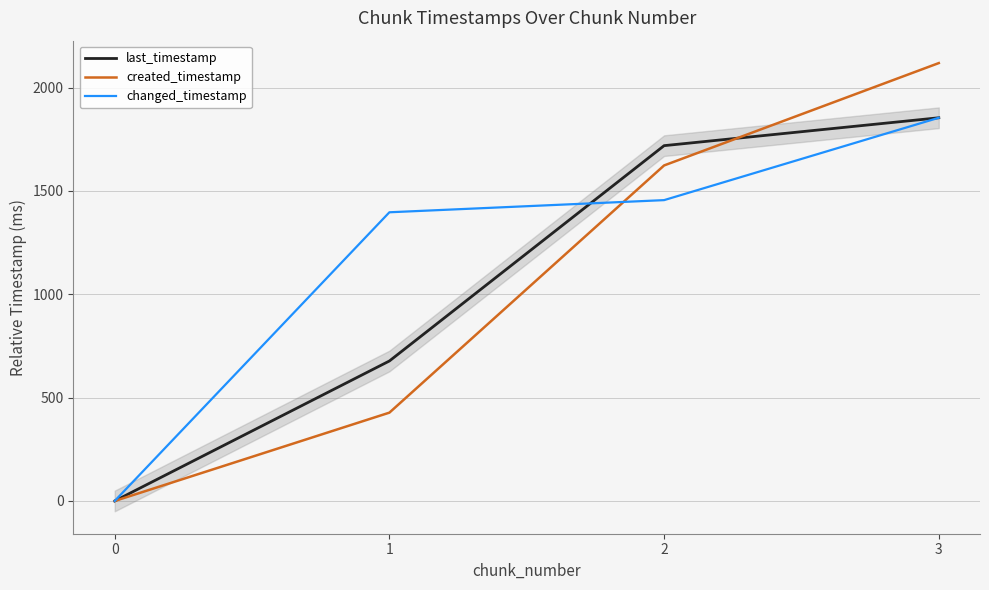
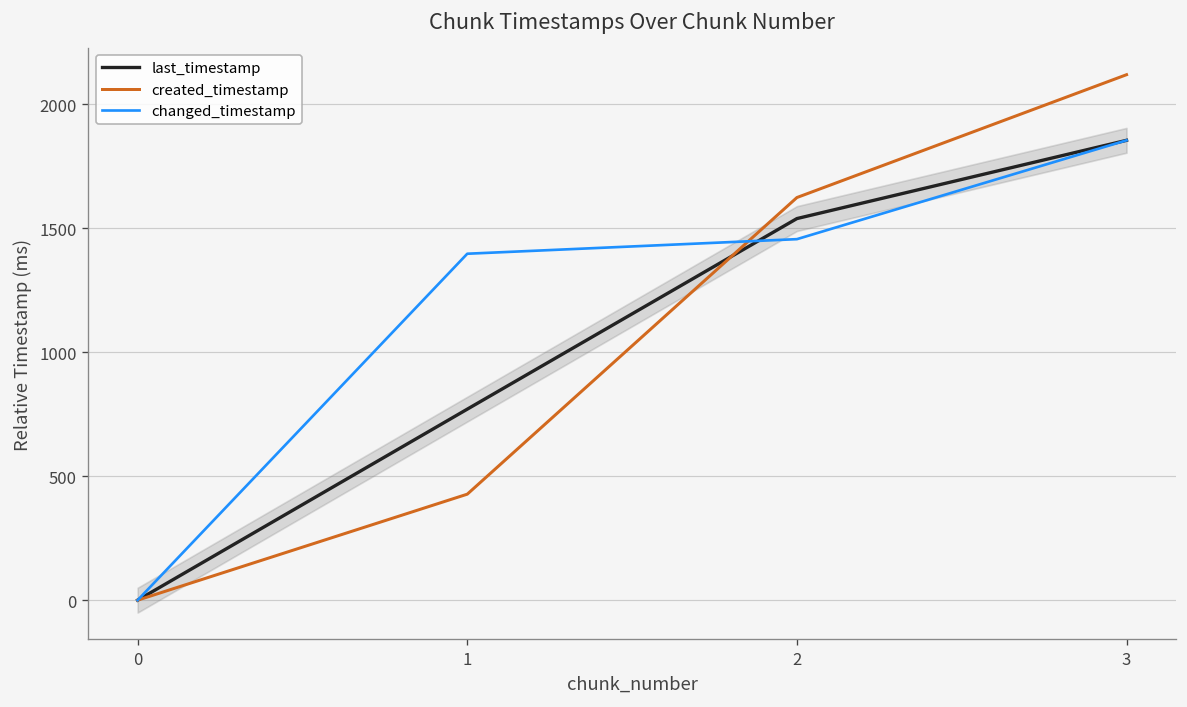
  {
    "last_timestamp": {
-     "1": 680,
-     "2": 1720
+     "1": 770,
+     "2": 1540
    },
    "created_timestamp": {
      "1": 430,
      "2": 1620,
      "3": 2120
    },
    "changed_timestamp": {
      "1": 1400,
      "2": 1460
    }
  }
